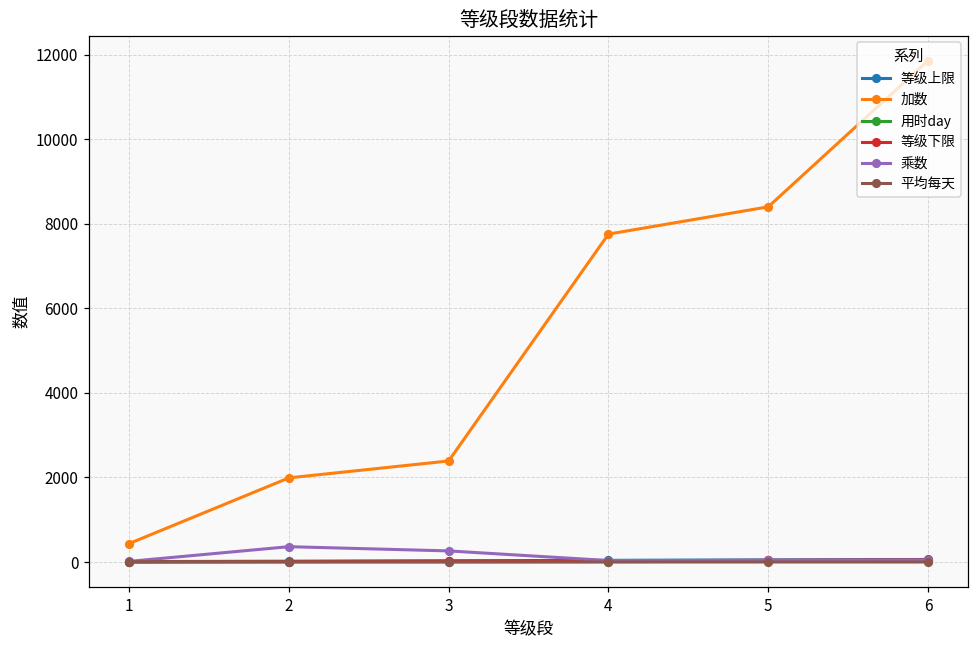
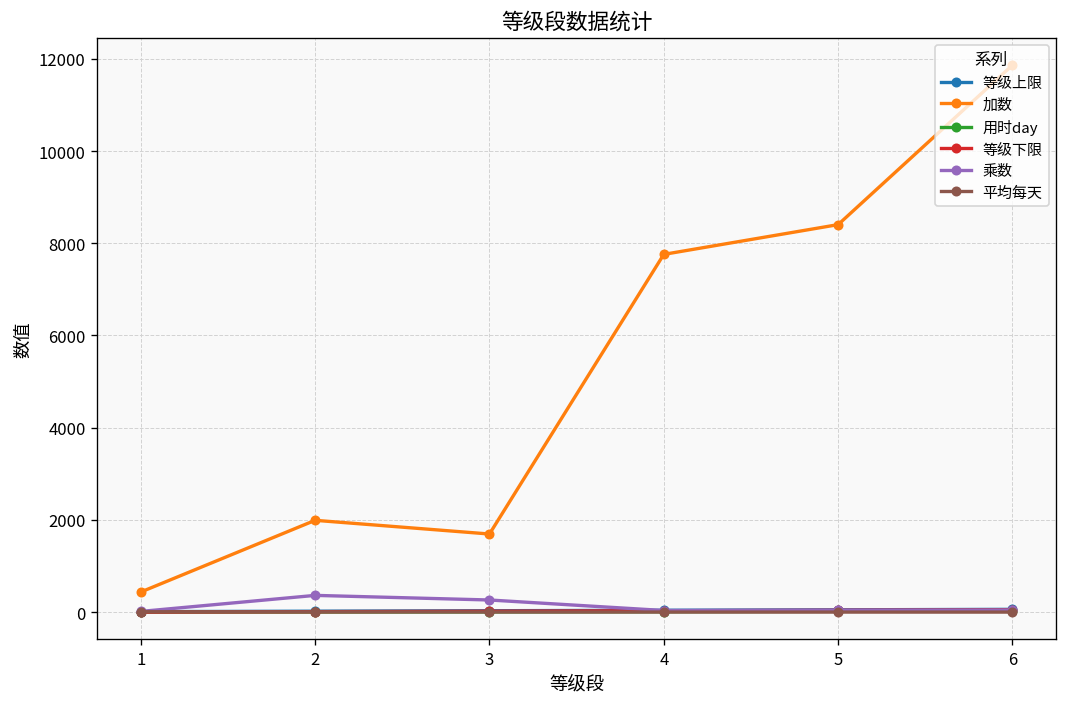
  {
    "加数": {
      "1": 400,
      "2": 2000,
-     "3": 2400,
+     "3": 1700,
      "4": 7800,
      "5": 8400
    },
    "乘数": {
      "2": 400,
      "3": 300
    }
  }
